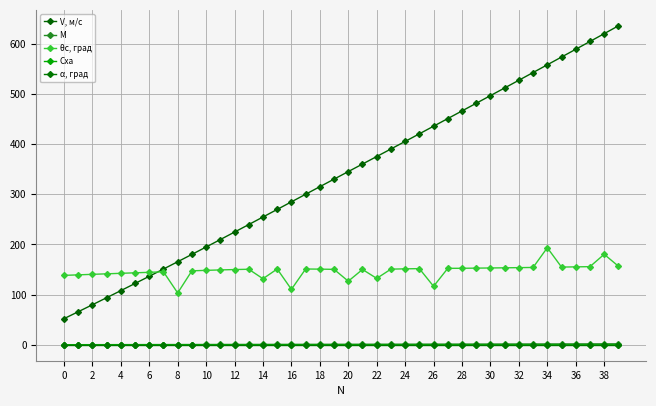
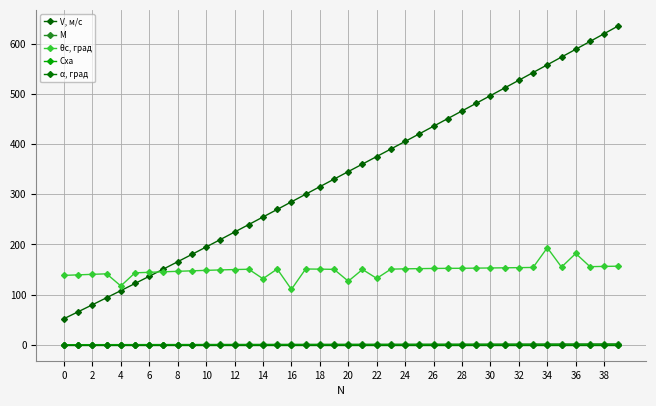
  {
    "θс, град": {
      "0": 140,
      "2": 140,
-     "4": 140,
+     "4": 120,
      "6": 140,
-     "8": 100,
+     "8": 150,
      "10": 150,
      "12": 150,
      "14": 130,
      "16": 110,
      "18": 150,
      "20": 130,
      "22": 130,
      "24": 150,
-     "26": 120,
+     "26": 150,
      "28": 150,
      "30": 150,
      "32": 150,
      "34": 190,
-     "36": 160,
-     "38": 180
+     "36": 180,
+     "38": 160
    }
  }
